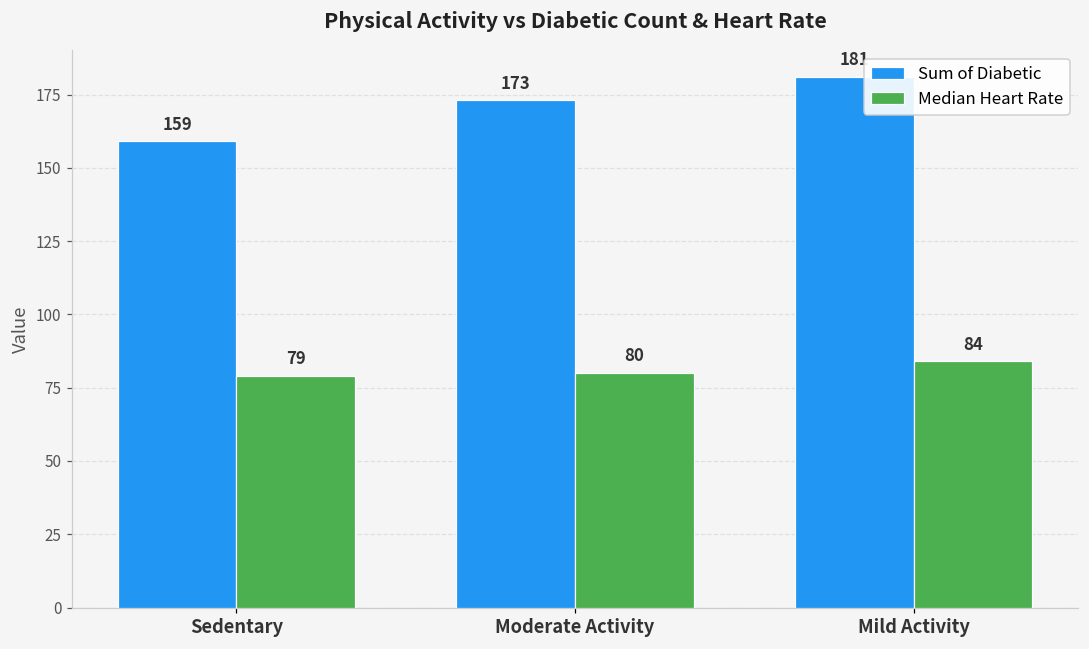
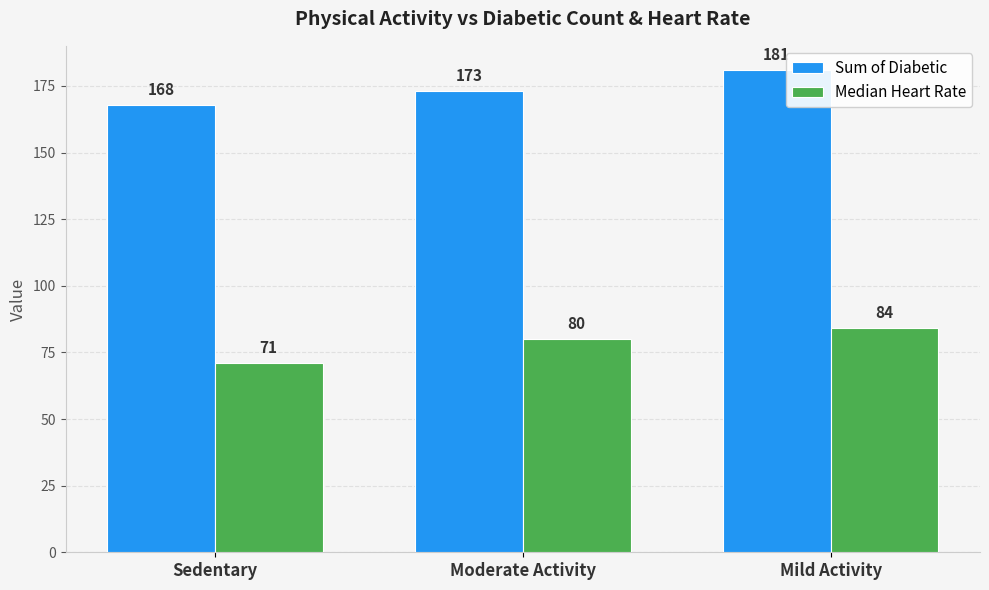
  {
    "Sum of Diabetic": {
-     "Sedentary": 159,
+     "Sedentary": 168,
      "Moderate Activity": 173
    },
    "Median Heart Rate": {
-     "Sedentary": 79,
+     "Sedentary": 71,
      "Moderate Activity": 80,
      "Mild Activity": 84
    }
  }
